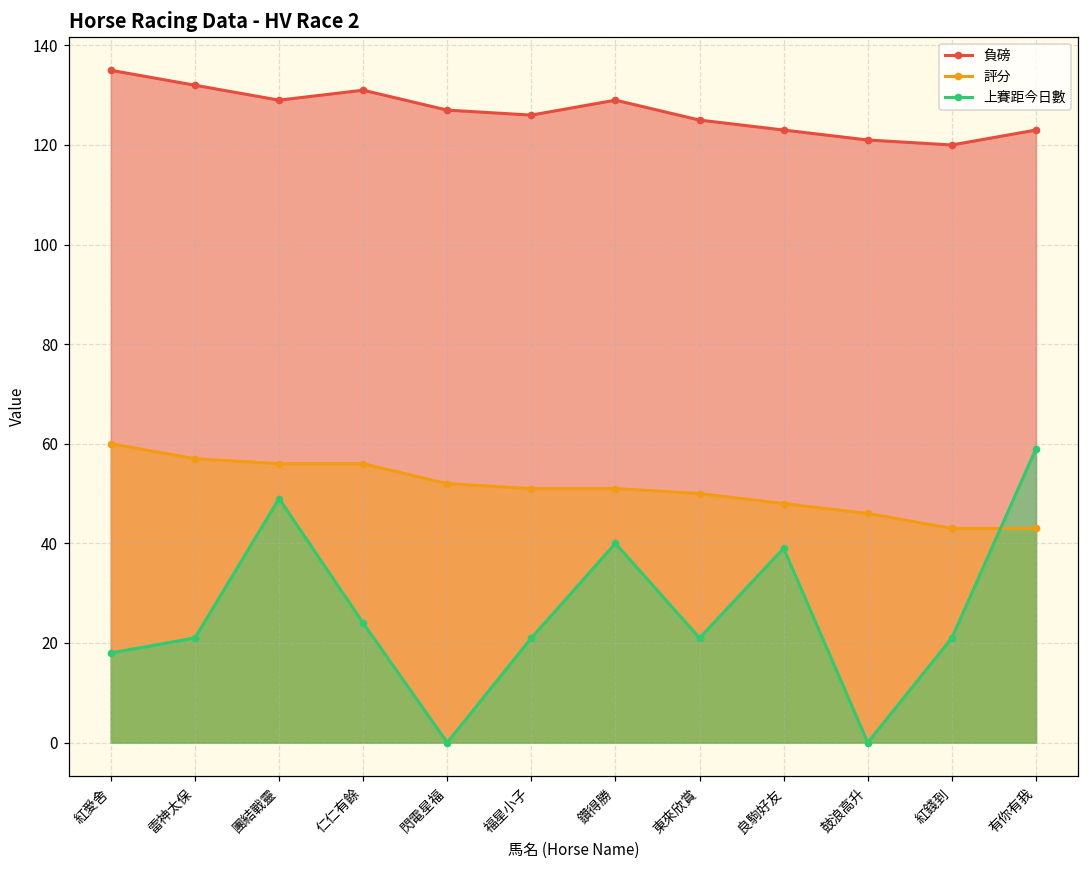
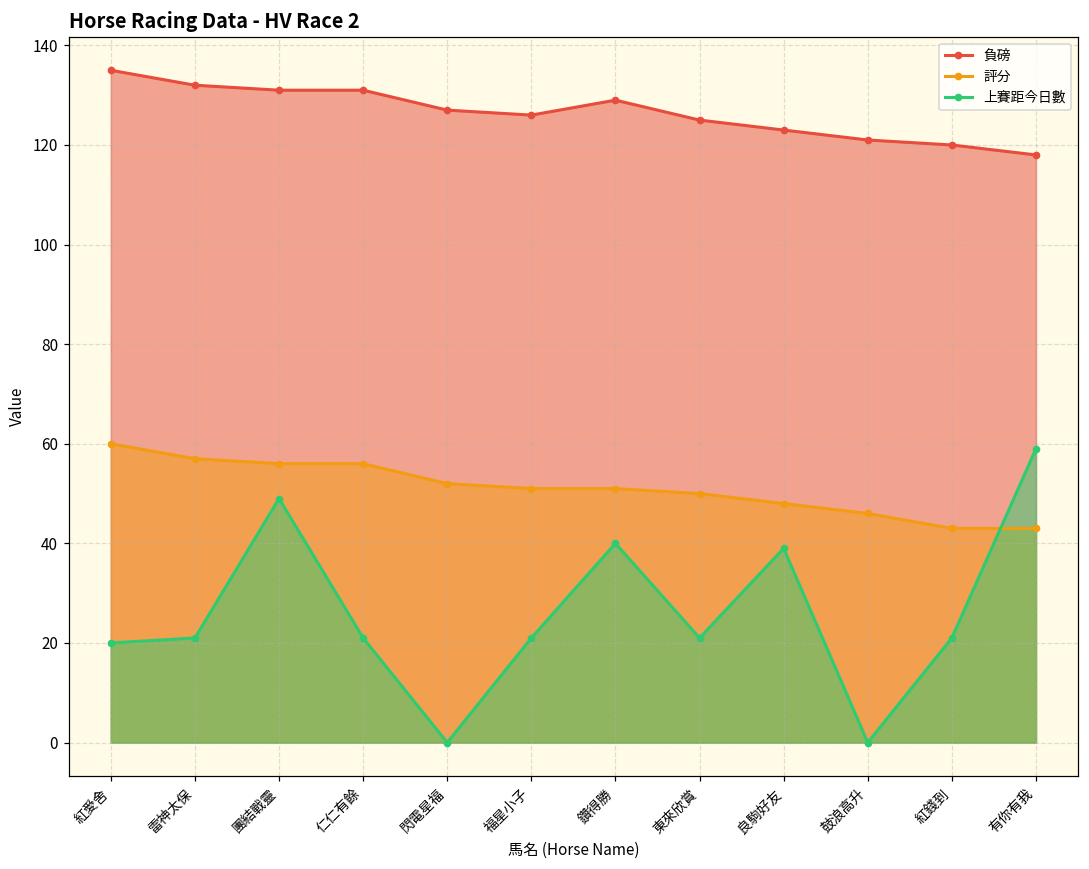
  {
    "負磅": {
      "紅愛舍": 135,
      "雷神太保": 132,
-     "團結戰靈": 129,
+     "團結戰靈": 131,
      "仁仁有餘": 131,
      "閃電星福": 127,
      "福星小子": 126,
      "鑽得勝": 129,
      "東來欣賞": 125,
      "良駒好友": 123,
      "鼓浪高升": 121,
      "紅錢到": 120,
-     "有你有我": 123
+     "有你有我": 118
    },
    "評分": {
      "紅愛舍": 60,
      "雷神太保": 57,
      "團結戰靈": 56,
      "仁仁有餘": 56,
      "閃電星福": 52,
      "福星小子": 51,
      "鑽得勝": 51,
      "東來欣賞": 50,
      "良駒好友": 48,
      "鼓浪高升": 46,
      "紅錢到": 43,
      "有你有我": 43
    },
    "上賽距今日數": {
-     "紅愛舍": 18,
+     "紅愛舍": 20,
      "雷神太保": 21,
      "團結戰靈": 49,
-     "仁仁有餘": 24,
+     "仁仁有餘": 21,
      "閃電星福": 0,
      "福星小子": 21,
      "鑽得勝": 40,
      "東來欣賞": 21,
      "良駒好友": 39,
      "鼓浪高升": 0,
      "紅錢到": 21,
      "有你有我": 59
    }
  }
